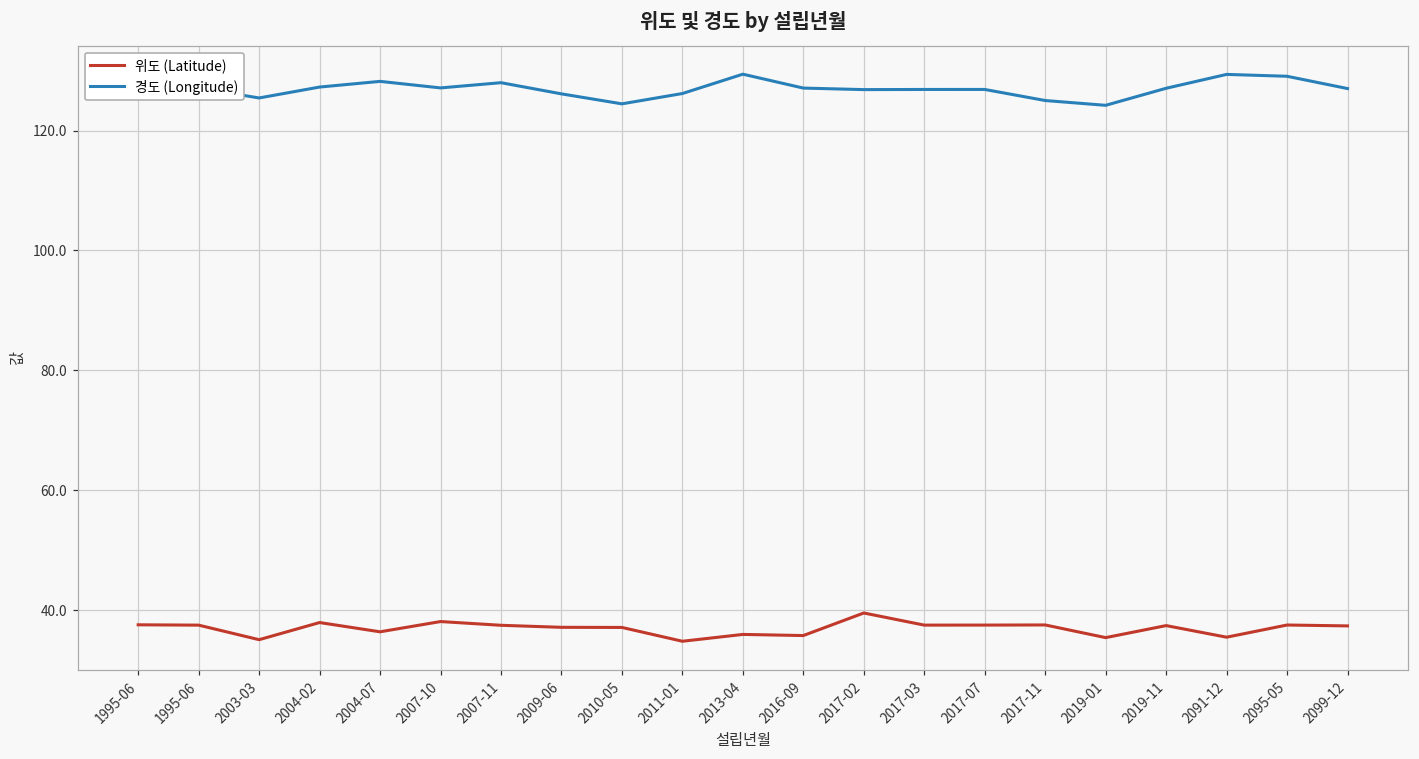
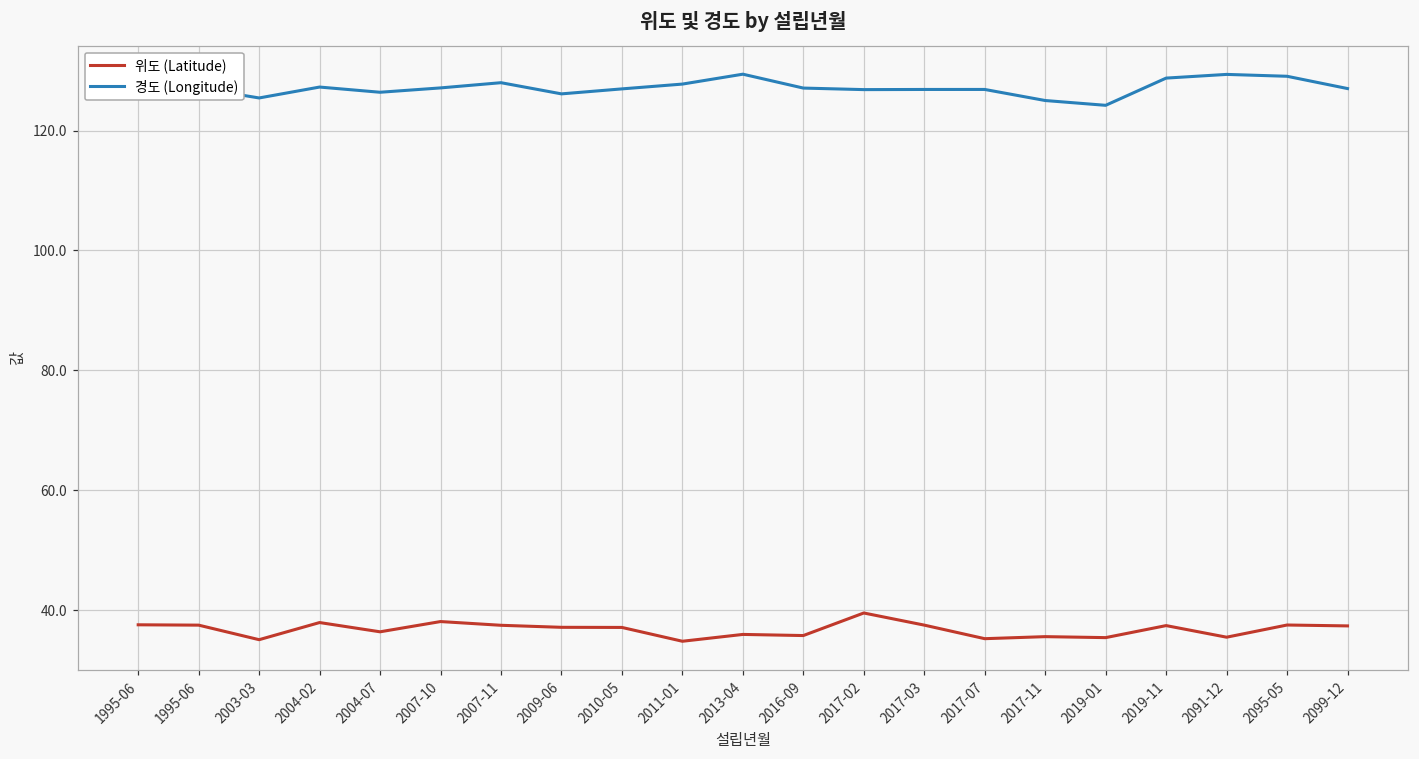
  {
    "위도 (Latitude)": {
      "2003-03": 35,
      "2004-02": 38,
      "2004-07": 36,
      "2007-10": 38,
      "2007-11": 38,
      "2009-06": 37,
      "2010-05": 37,
      "2011-01": 35,
      "2013-04": 36,
      "2016-09": 36,
      "2017-02": 40,
      "2017-03": 38,
-     "2017-07": 38,
-     "2017-11": 38,
+     "2017-07": 35,
+     "2017-11": 36,
      "2019-01": 35,
      "2019-11": 37,
      "2091-12": 36,
      "2095-05": 38,
      "2099-12": 37
    },
    "경도 (Longitude)": {
      "2003-03": 125,
      "2004-02": 127,
-     "2004-07": 128,
+     "2004-07": 126,
      "2007-10": 127,
      "2007-11": 128,
      "2009-06": 126,
-     "2010-05": 124,
-     "2011-01": 126,
+     "2010-05": 127,
+     "2011-01": 128,
      "2013-04": 129,
      "2016-09": 127,
      "2017-02": 127,
      "2017-03": 127,
      "2017-07": 127,
      "2017-11": 125,
      "2019-01": 124,
-     "2019-11": 127,
+     "2019-11": 129,
      "2091-12": 129,
      "2095-05": 129,
      "2099-12": 127
    }
  }
